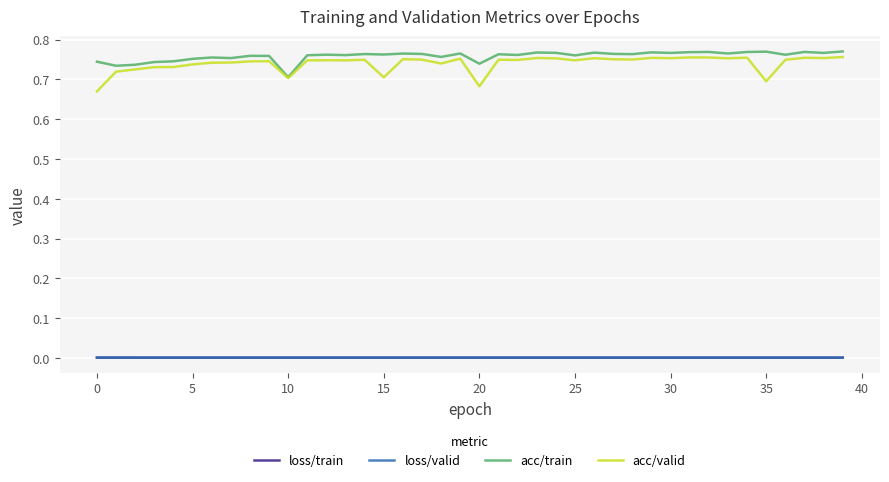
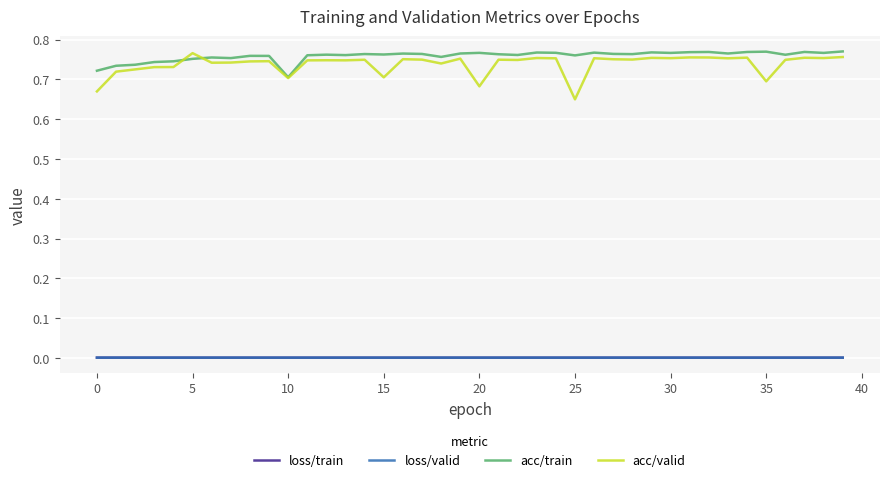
  {
    "loss/valid": {
      "0": 0.00,
      "5": 0.00,
      "10": 0.00,
      "15": 0.00,
      "20": 0.00,
      "25": 0.00,
      "30": 0.00,
      "35": 0.00
    },
    "acc/train": {
-     "0": 0.74,
+     "0": 0.72,
      "5": 0.75,
      "15": 0.76,
-     "20": 0.74,
+     "20": 0.77,
      "25": 0.76,
      "30": 0.77,
      "35": 0.77
    },
    "acc/valid": {
      "0": 0.67,
-     "5": 0.74,
+     "5": 0.77,
      "15": 0.71,
      "20": 0.68,
-     "25": 0.75,
+     "25": 0.65,
      "30": 0.75,
      "35": 0.70
    }
  }
